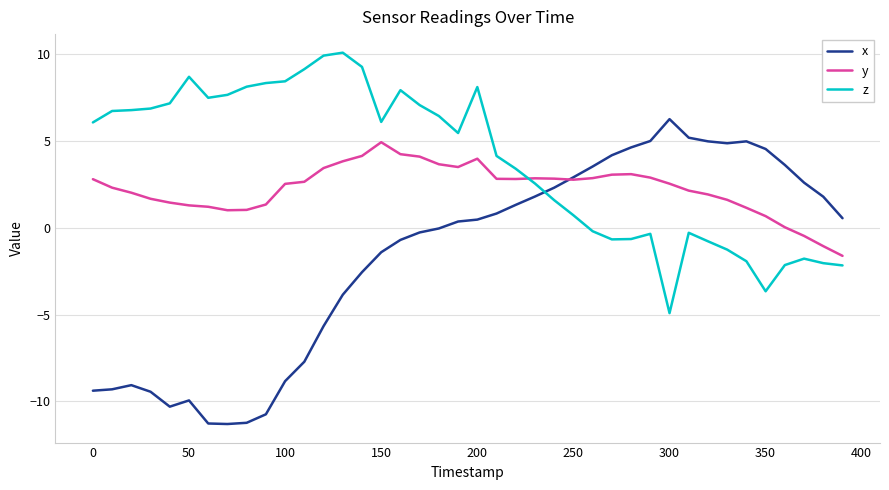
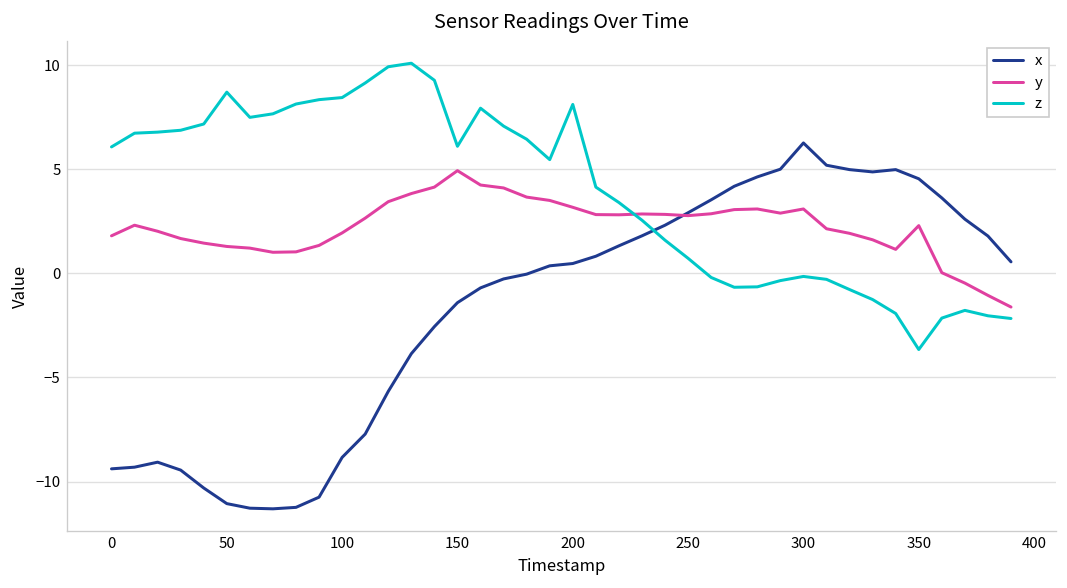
  {
    "x": {
      "0": -9.4,
-     "50": -10.0,
+     "50": -11.1,
      "100": -8.8,
      "150": -1.4,
      "200": 0.5,
      "300": 6.3,
      "350": 4.5
    },
    "y": {
-     "0": 2.8,
+     "0": 1.8,
      "50": 1.3,
-     "100": 2.5,
+     "100": 1.9,
      "150": 4.9,
-     "200": 4.0,
-     "300": 2.5,
-     "350": 0.7
+     "200": 3.2,
+     "300": 3.1,
+     "350": 2.3
    },
    "z": {
      "0": 6.1,
      "50": 8.7,
      "100": 8.4,
      "150": 6.1,
      "200": 8.1,
      "250": 0.7,
-     "300": -4.9,
+     "300": -0.2,
      "350": -3.7
    }
  }
